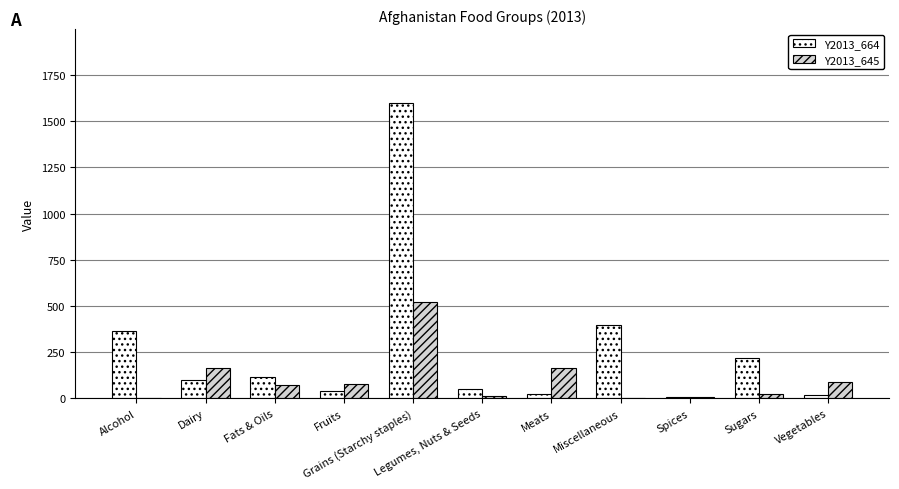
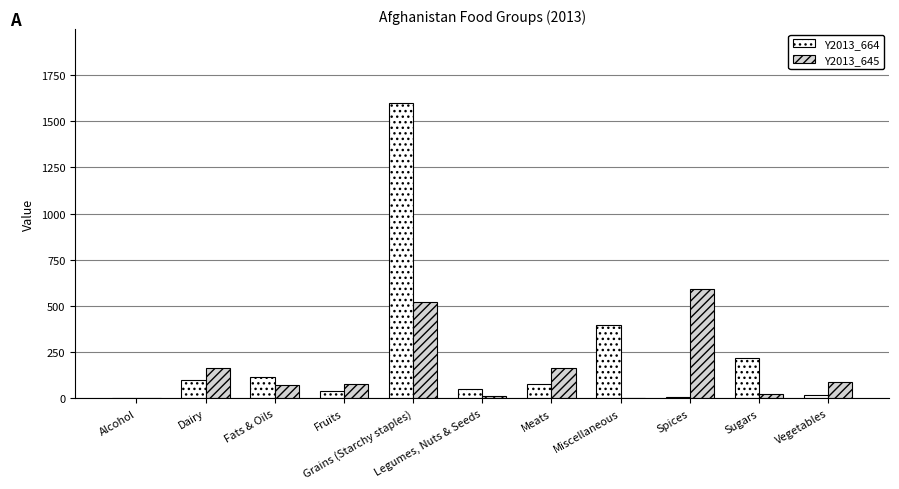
  {
    "Y2013_664": {
-     "Alcohol": 360,
+     "Alcohol": 0,
      "Dairy": 100,
      "Fats & Oils": 120,
      "Fruits": 40,
      "Grains (Starchy staples)": 1600,
      "Legumes, Nuts & Seeds": 50,
-     "Meats": 20,
+     "Meats": 80,
      "Miscellaneous": 400,
      "Sugars": 220,
      "Vegetables": 20
    },
    "Y2013_645": {
      "Dairy": 170,
      "Fats & Oils": 70,
      "Fruits": 80,
      "Grains (Starchy staples)": 520,
      "Legumes, Nuts & Seeds": 10,
      "Meats": 160,
      "Miscellaneous": 0,
-     "Spices": 10,
+     "Spices": 590,
      "Sugars": 20,
      "Vegetables": 90
    }
  }
